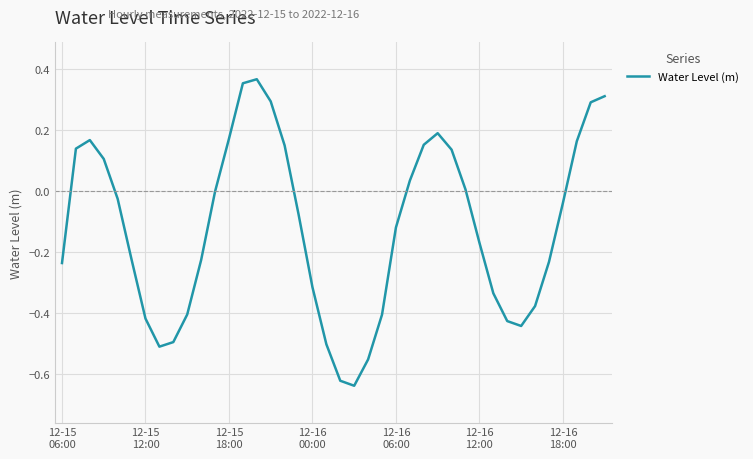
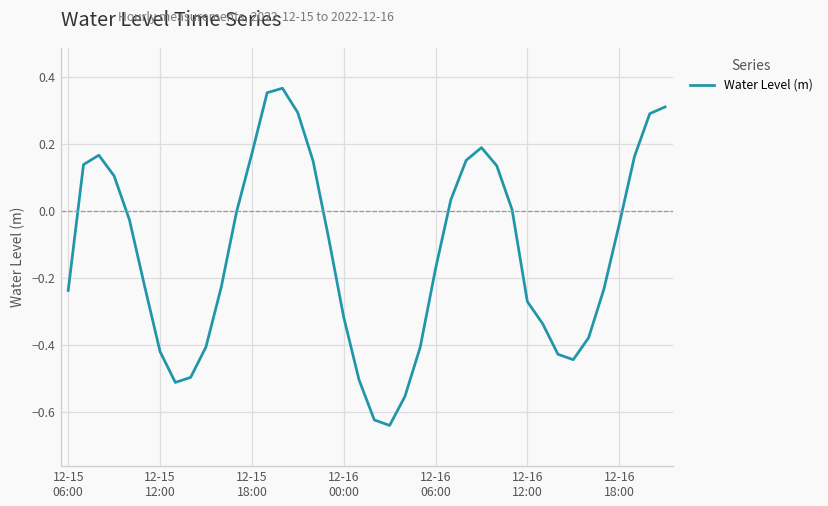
  {
    "12-15 06:00": -0.24,
    "12-15 12:00": -0.42,
    "12-15 18:00": 0.17,
    "12-16 00:00": -0.32,
-   "12-16 06:00": -0.12,
-   "12-16 12:00": -0.17,
+   "12-16 06:00": -0.17,
+   "12-16 12:00": -0.27,
    "12-16 18:00": -0.04
  }
